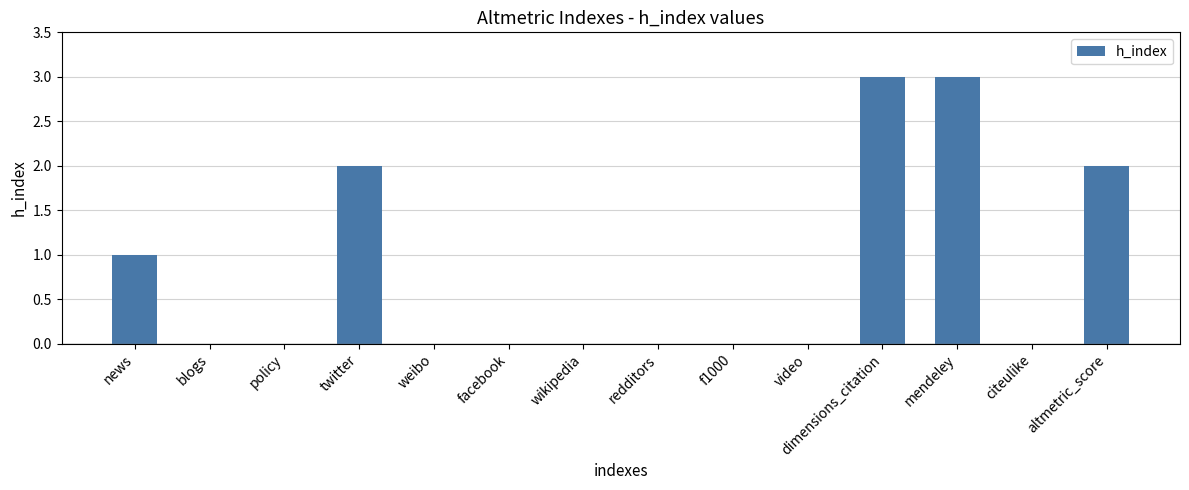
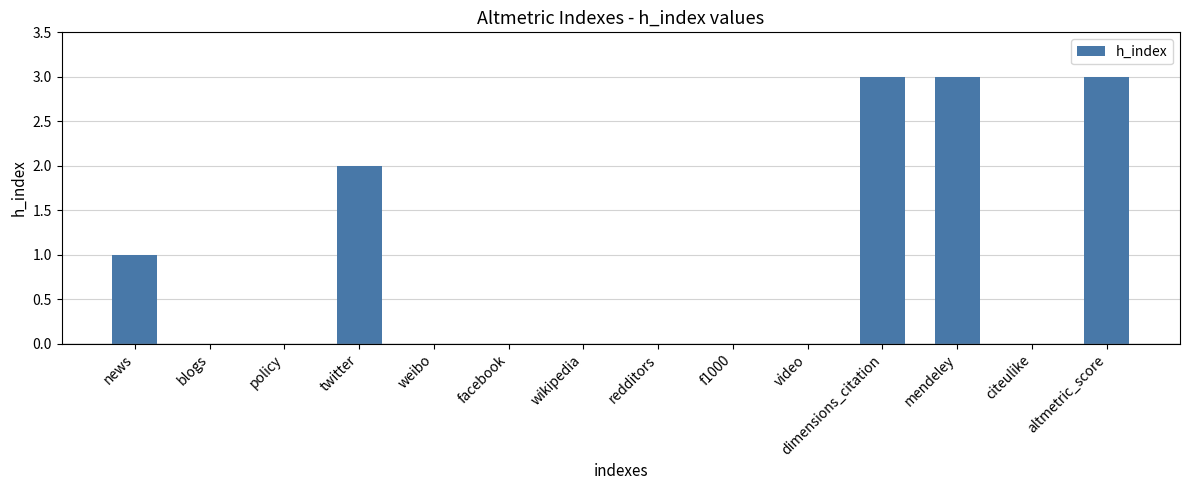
  {
    "news": 1,
    "blogs": 0,
    "policy": 0,
    "twitter": 2,
    "weibo": 0,
    "facebook": 0,
    "wikipedia": 0,
    "redditors": 0,
    "f1000": 0,
    "video": 0,
    "dimensions_citation": 3,
    "mendeley": 3,
    "citeulike": 0,
-   "altmetric_score": 2
+   "altmetric_score": 3
  }
